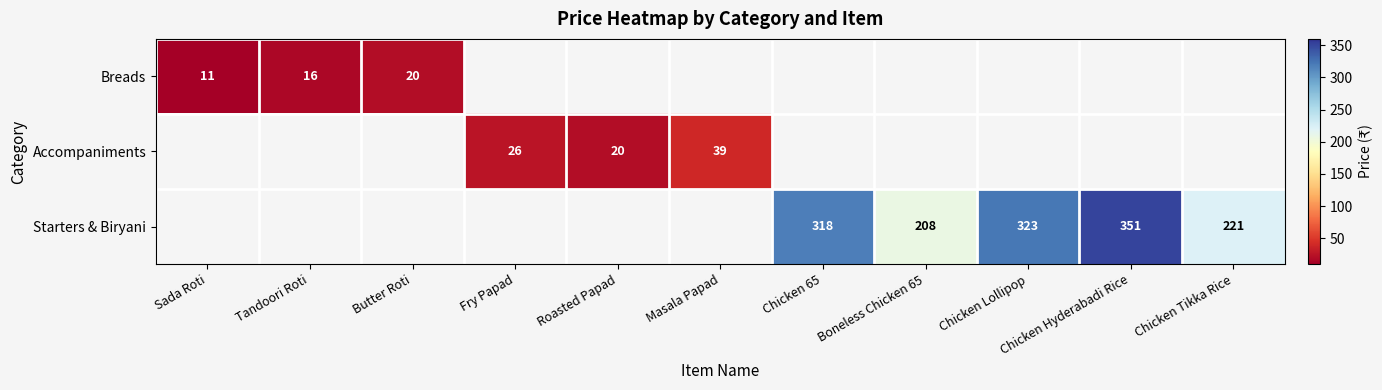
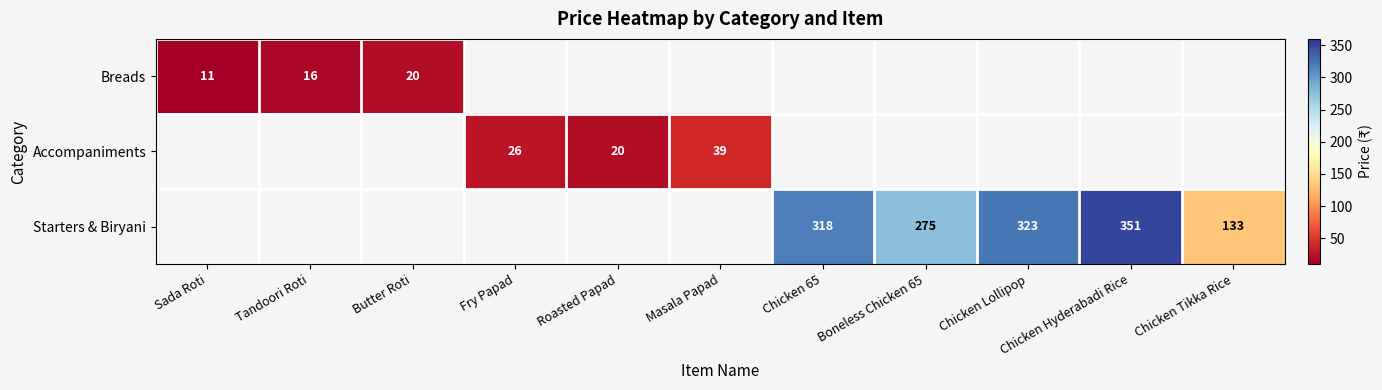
  {
    "Breads": {
      "Sada Roti": 11,
      "Tandoori Roti": 16,
      "Butter Roti": 20
    },
    "Accompaniments": {
      "Fry Papad": 26,
      "Roasted Papad": 20,
      "Masala Papad": 39
    },
    "Starters & Biryani": {
      "Chicken 65": 318,
-     "Boneless Chicken 65": 208,
+     "Boneless Chicken 65": 275,
      "Chicken Lollipop": 323,
      "Chicken Hyderabadi Rice": 351,
-     "Chicken Tikka Rice": 221
+     "Chicken Tikka Rice": 133
    }
  }
